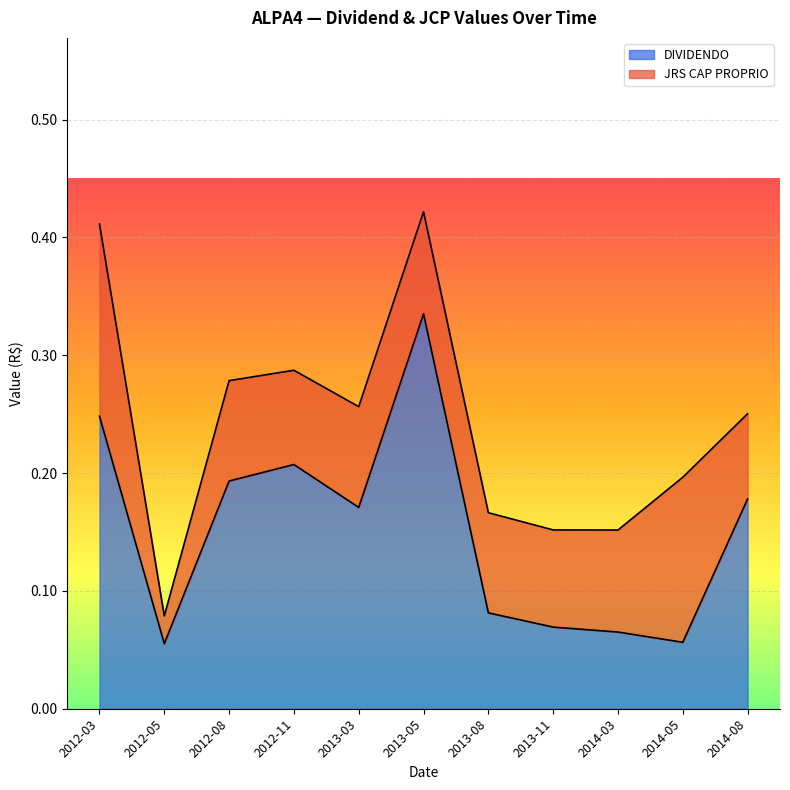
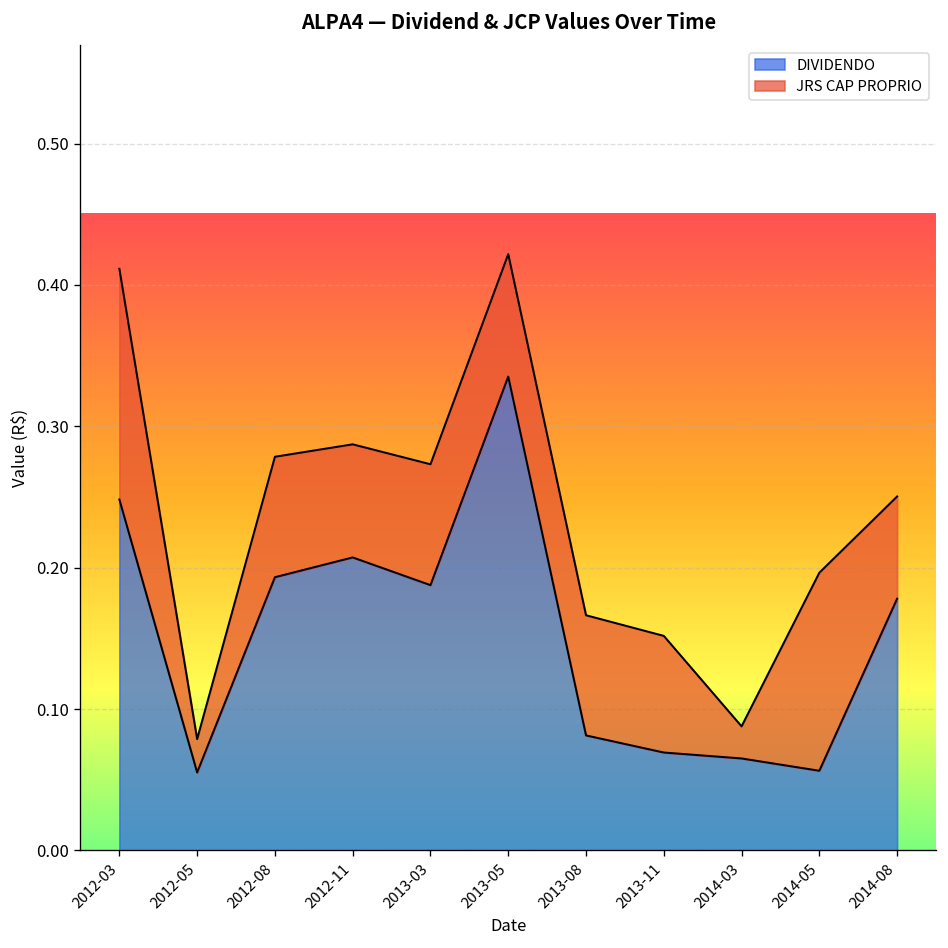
  {
    "DIVIDENDO": {
      "2012-03": 0.248,
      "2012-05": 0.055,
      "2012-08": 0.193,
      "2012-11": 0.207,
-     "2013-03": 0.171,
+     "2013-03": 0.188,
      "2013-05": 0.335,
      "2013-08": 0.081,
      "2013-11": 0.069,
      "2014-03": 0.065,
      "2014-05": 0.056,
      "2014-08": 0.178
    },
    "JRS CAP PROPRIO": {
      "2012-03": 0.163,
      "2012-05": 0.024,
      "2012-08": 0.085,
      "2012-11": 0.080,
      "2013-03": 0.086,
      "2013-05": 0.087,
      "2013-08": 0.085,
      "2013-11": 0.082,
-     "2014-03": 0.087,
+     "2014-03": 0.023,
      "2014-05": 0.140,
      "2014-08": 0.072
    }
  }
